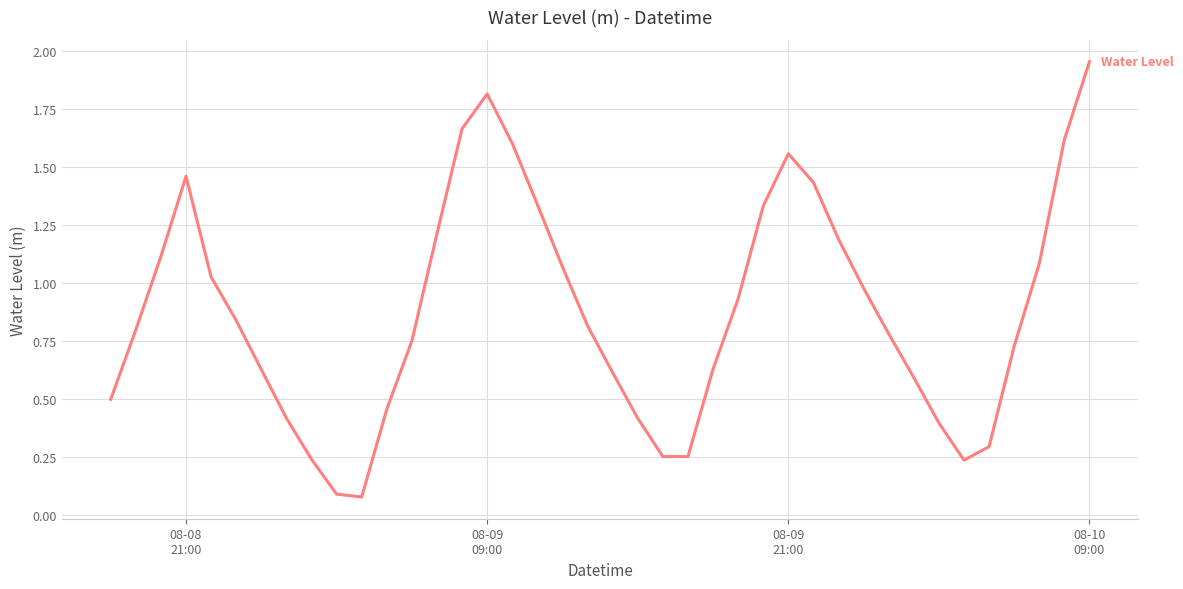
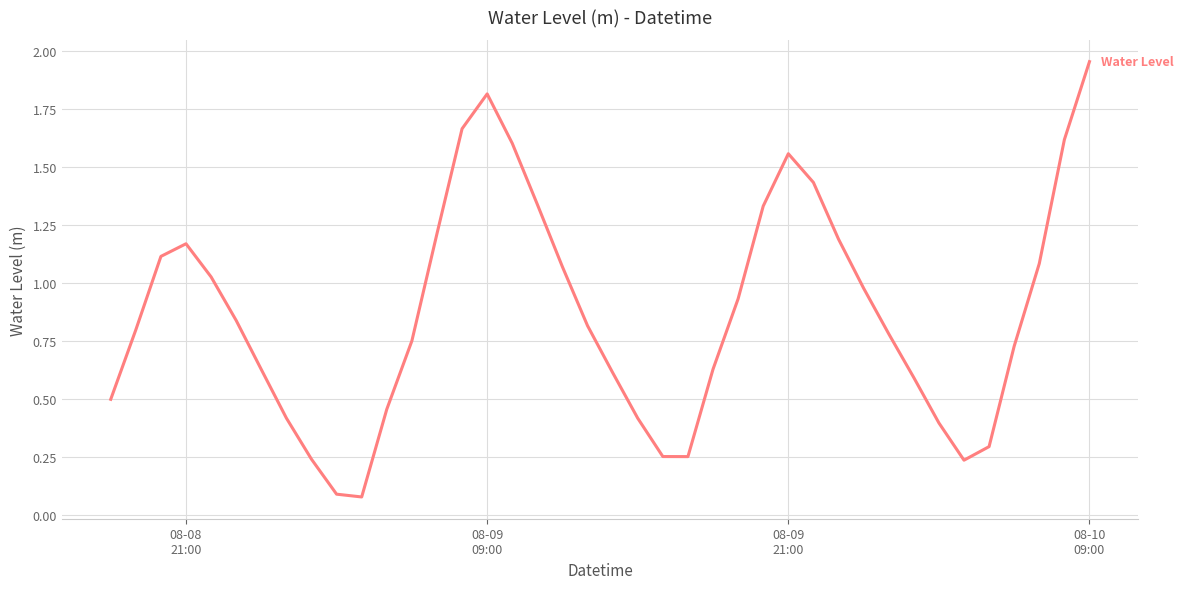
  {
-   "08-08 21:00": 1.46,
+   "08-08 21:00": 1.17,
    "08-09 09:00": 1.81,
    "08-09 21:00": 1.56,
    "08-10 09:00": 1.95
  }
